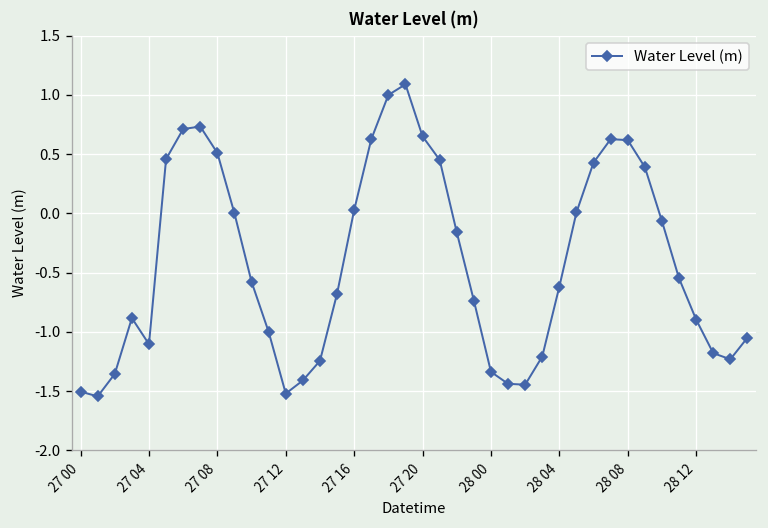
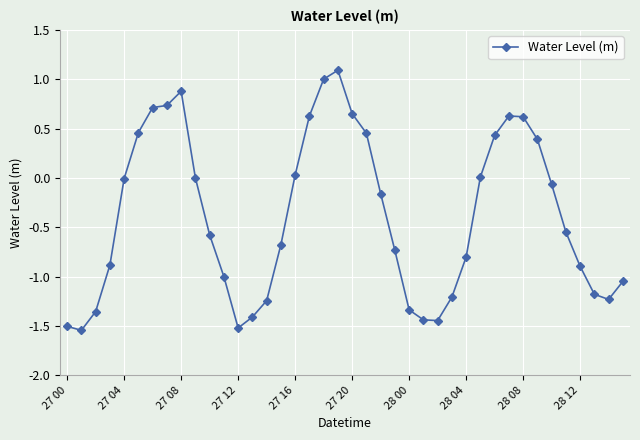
  {
    "27 00": -1.5,
-   "27 04": -1.1,
-   "27 08": 0.5,
+   "27 04": 0.0,
+   "27 08": 0.9,
    "27 12": -1.5,
    "27 16": 0.0,
    "27 20": 0.7,
    "28 00": -1.3,
-   "28 04": -0.6,
+   "28 04": -0.8,
    "28 08": 0.6,
    "28 12": -0.9
  }
